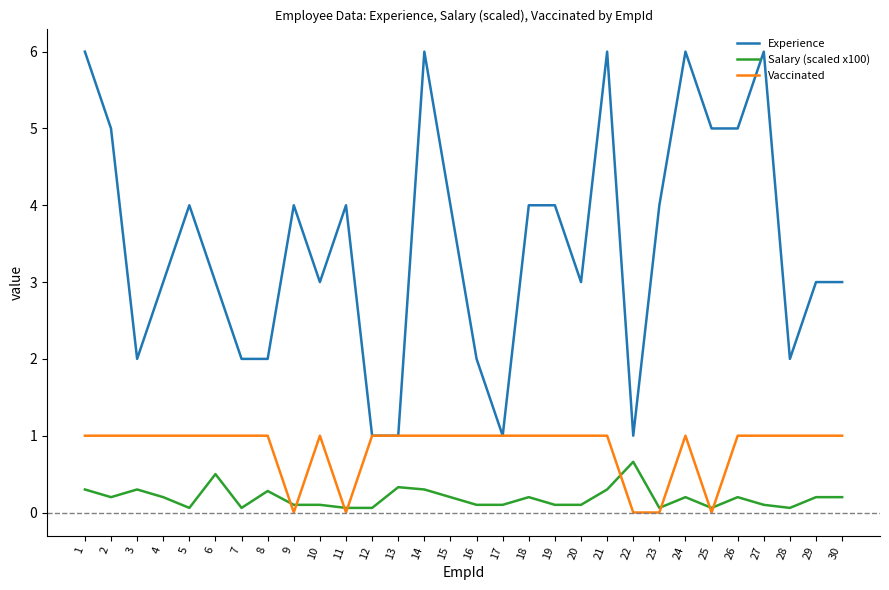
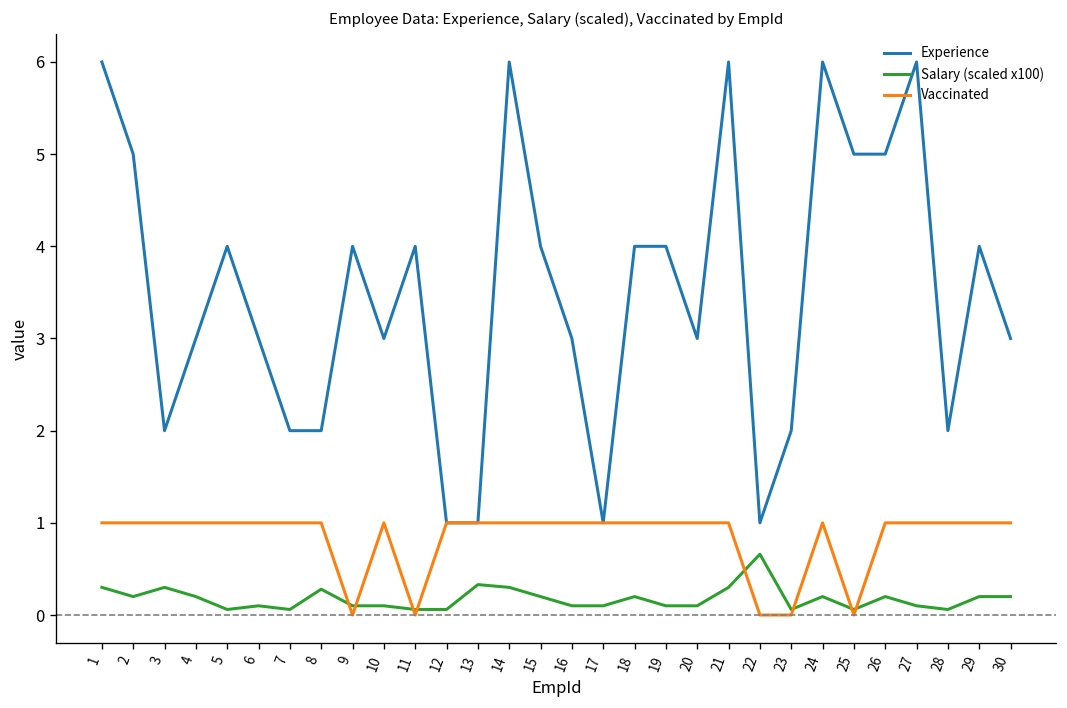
  {
    "Experience": {
      "1": 6,
      "2": 5,
      "3": 2,
      "4": 3,
      "5": 4,
      "6": 3,
      "7": 2,
      "8": 2,
      "9": 4,
      "10": 3,
      "11": 4,
      "14": 6,
      "15": 4,
-     "16": 2,
+     "16": 3,
      "18": 4,
      "19": 4,
      "20": 3,
      "21": 6,
      "22": 1,
-     "23": 4,
+     "23": 2,
      "24": 6,
      "25": 5,
      "26": 5,
      "27": 6,
      "28": 2,
-     "29": 3,
+     "29": 4,
      "30": 3
    },
    "Salary (scaled x100)": {
      "1": 0.3,
      "2": 0.2,
      "3": 0.3,
      "4": 0.2,
      "5": 0.1,
-     "6": 0.5,
+     "6": 0.1,
      "7": 0.1,
      "8": 0.3,
      "9": 0.1,
      "10": 0.1,
      "11": 0.1,
      "12": 0.1,
      "13": 0.3,
      "14": 0.3,
      "15": 0.2,
      "16": 0.1,
      "17": 0.1,
      "18": 0.2,
      "19": 0.1,
      "20": 0.1,
      "21": 0.3,
      "22": 0.7,
      "23": 0.1,
      "24": 0.2,
      "25": 0.1,
      "26": 0.2,
      "27": 0.1,
      "28": 0.1,
      "29": 0.2,
      "30": 0.2
    },
    "Vaccinated": {
      "1": 1.0,
      "2": 1.0,
      "3": 1.0,
      "4": 1.0,
      "5": 1.0,
      "6": 1.0,
      "7": 1.0,
      "8": 1.0,
      "9": 0.0,
      "10": 1.0,
      "11": 0.0,
      "14": 1.0,
      "15": 1.0,
      "16": 1.0,
      "18": 1.0,
      "19": 1.0,
      "20": 1.0,
      "21": 1.0,
      "22": 0.0,
      "23": 0.0,
      "24": 1.0,
      "25": 0.0,
      "26": 1.0,
      "27": 1.0,
      "28": 1.0,
      "29": 1.0,
      "30": 1.0
    }
  }
